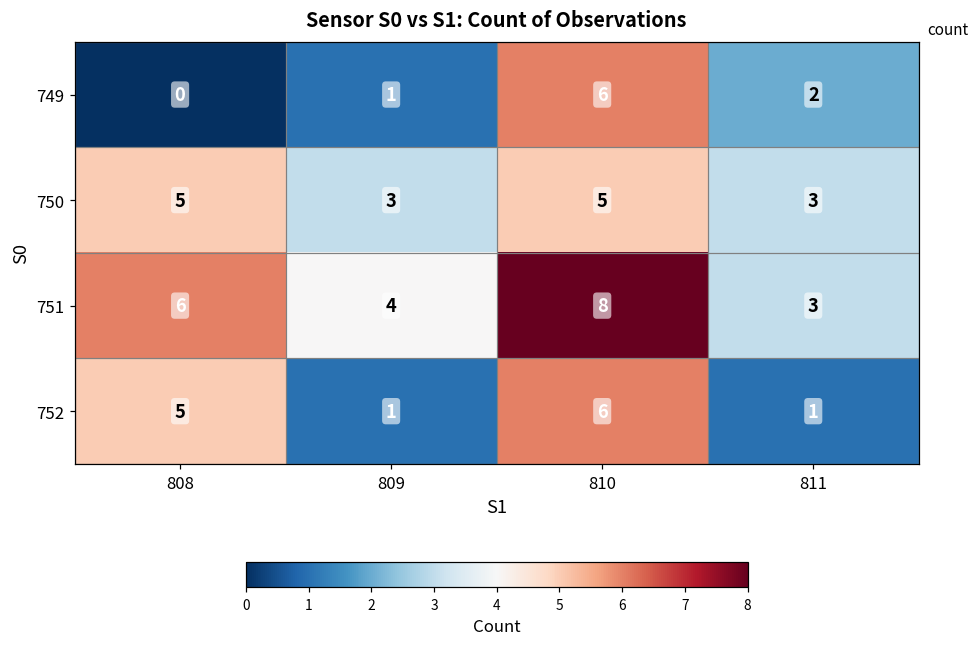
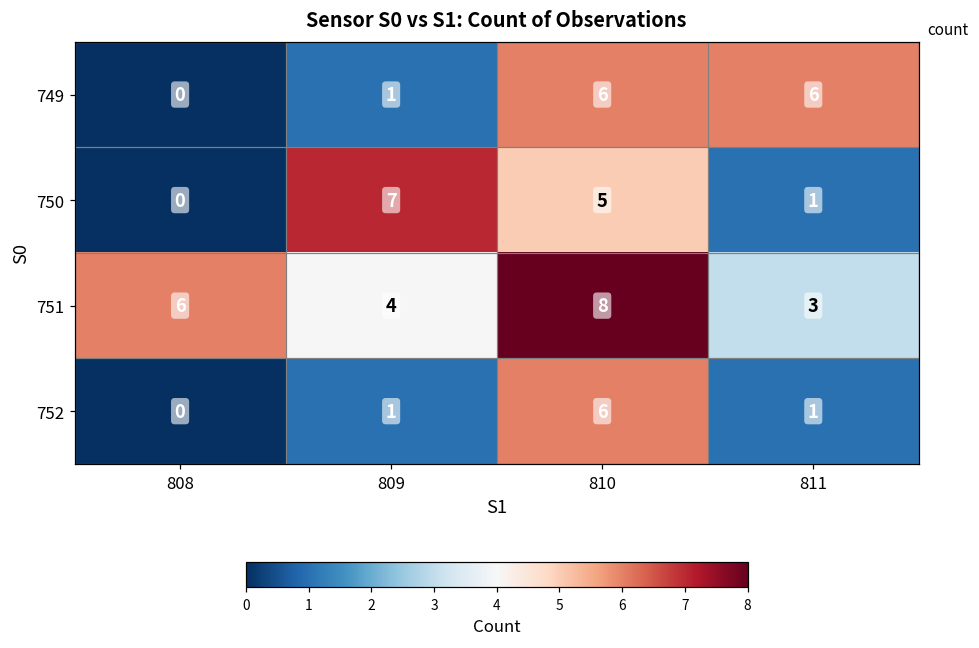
  {
    "749": {
-     "811": 2
+     "811": 6
    },
    "750": {
-     "808": 5,
-     "809": 3,
-     "811": 3
+     "808": 0,
+     "809": 7,
+     "811": 1
    },
    "752": {
-     "808": 5
+     "808": 0
    }
  }
